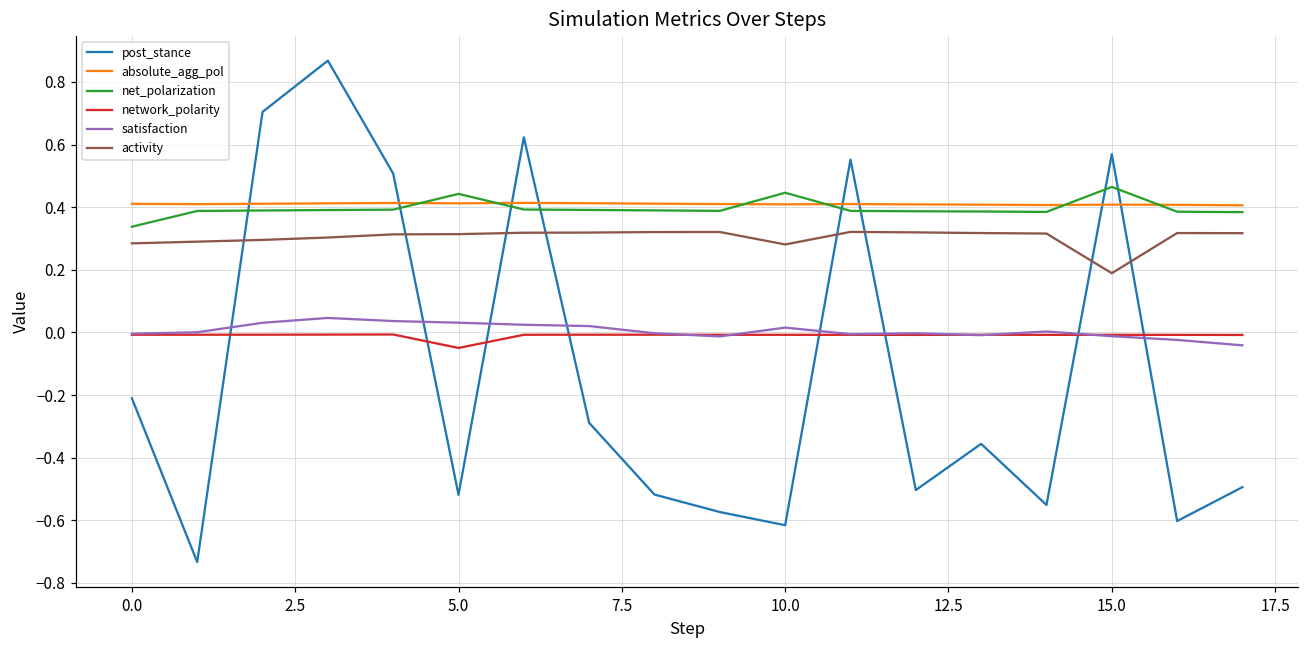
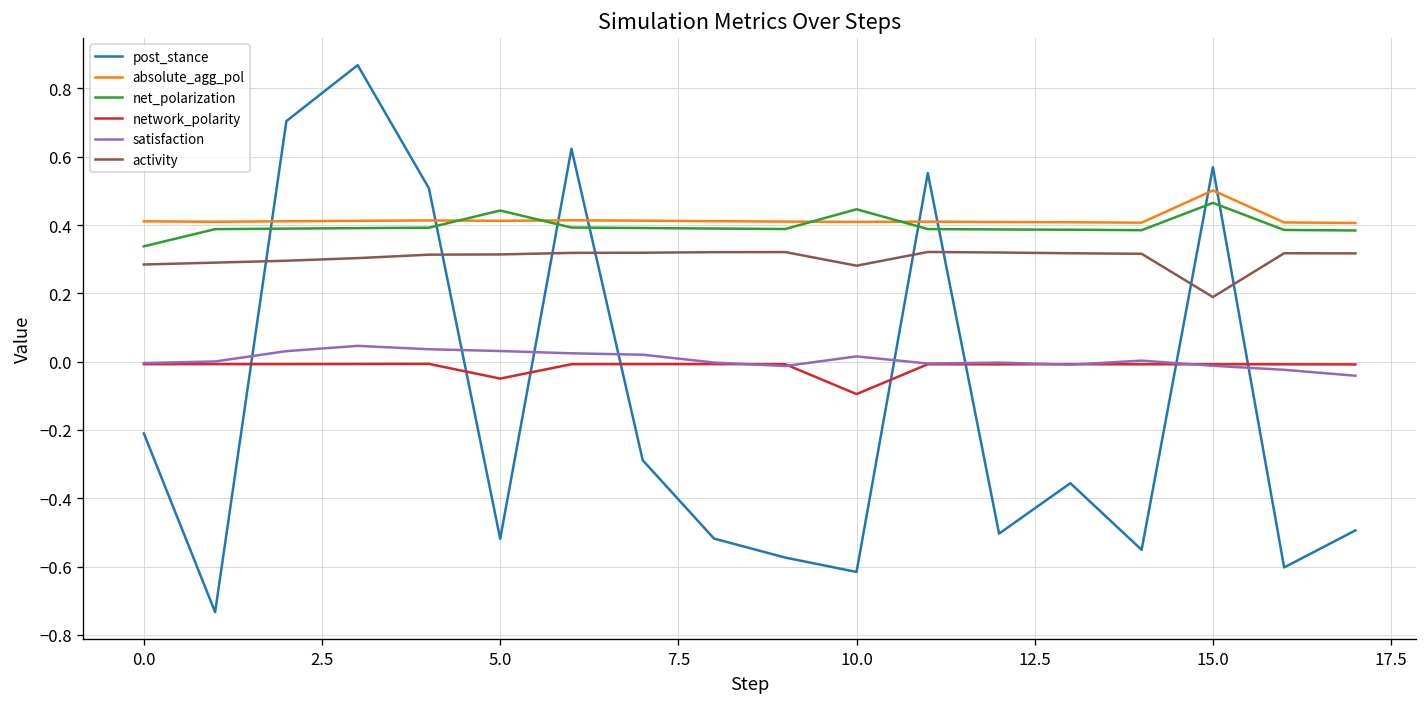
  {
    "post_stance": {
      "0.0": -0.21,
      "5.0": -0.52,
      "10.0": -0.62,
      "15.0": 0.57
    },
    "absolute_agg_pol": {
      "0.0": 0.41,
      "5.0": 0.41,
      "10.0": 0.41,
-     "15.0": 0.41
+     "15.0": 0.50
    },
    "net_polarization": {
      "0.0": 0.34,
      "5.0": 0.44,
      "10.0": 0.45,
      "15.0": 0.46
    },
    "network_polarity": {
      "5.0": -0.05,
-     "10.0": -0.01
+     "10.0": -0.09
    },
    "satisfaction": {
      "5.0": 0.03,
      "10.0": 0.02
    },
    "activity": {
      "0.0": 0.28,
      "5.0": 0.31,
      "10.0": 0.28,
      "15.0": 0.19
    }
  }
